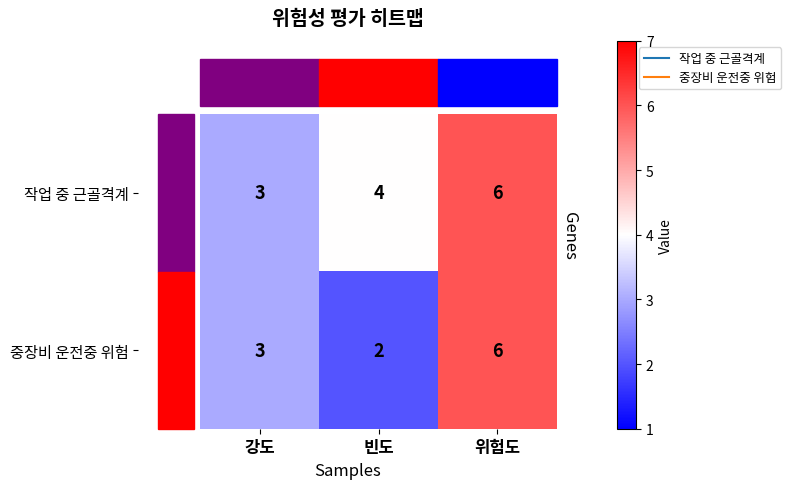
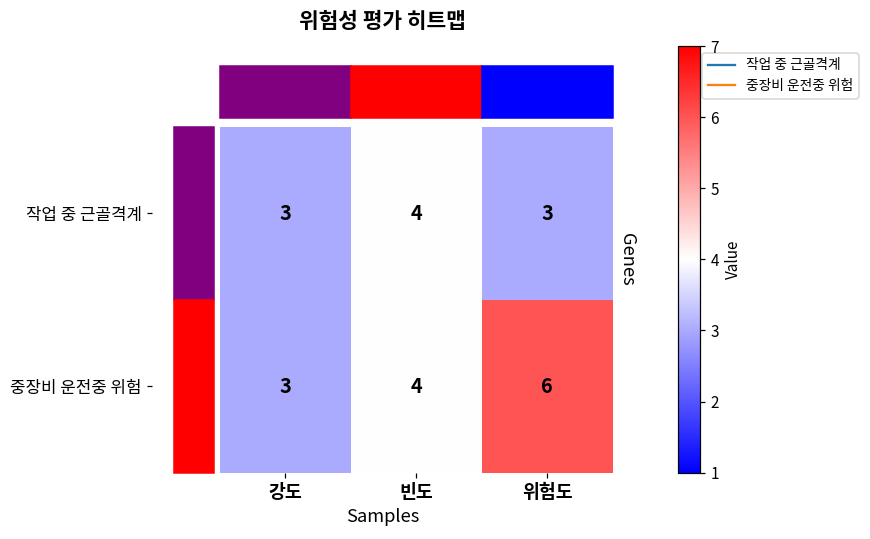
  {
    "작업 중 근골격계": {
      "강도": 3,
      "빈도": 4,
-     "위험도": 6
+     "위험도": 3
    },
    "중장비 운전중 위험": {
      "강도": 3,
-     "빈도": 2,
+     "빈도": 4,
      "위험도": 6
    }
  }
